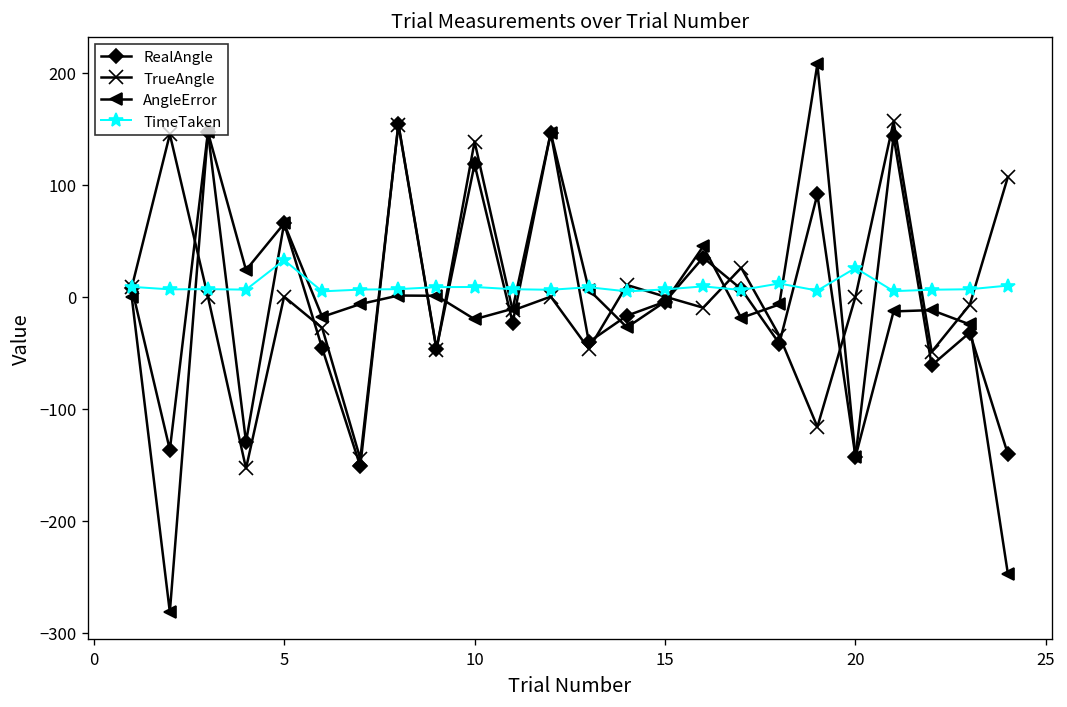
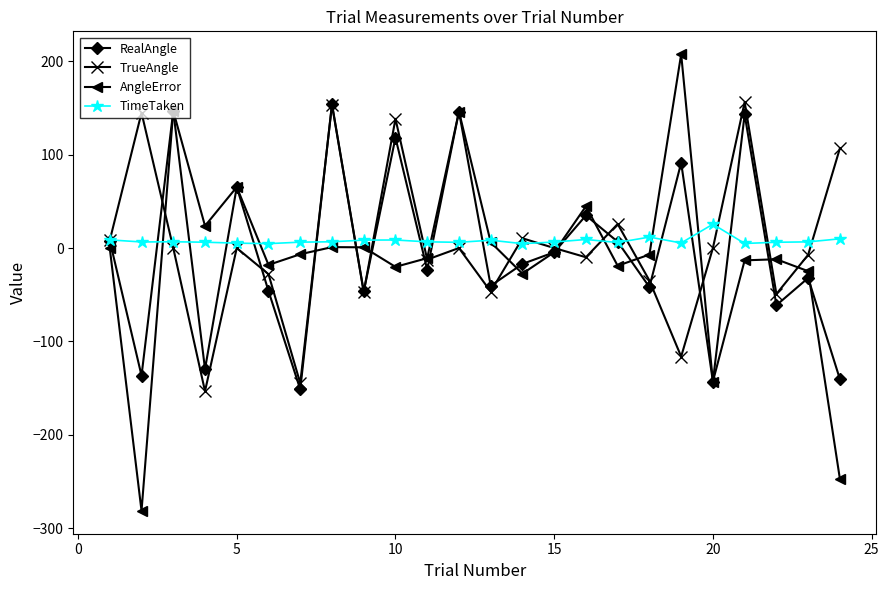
  {
    "TimeTaken": {
-     "5": 30,
+     "5": 10,
      "10": 10,
      "15": 10,
      "20": 30
    }
  }
